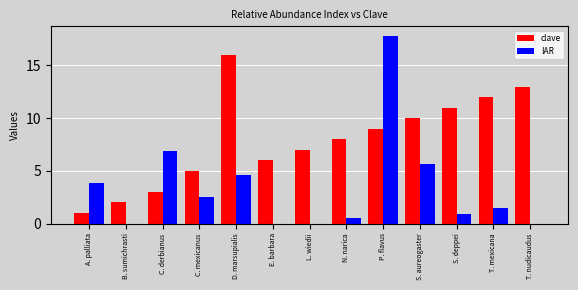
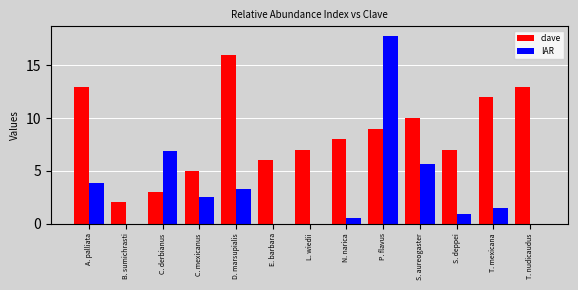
  {
    "clave": {
-     "A. palliata": 1,
+     "A. palliata": 13,
      "B. sumichrasti": 2,
      "C. derbianus": 3,
      "C. mexicanus": 5,
      "D. marsupialis": 16,
      "E. barbara": 6,
      "L. wiedii": 7,
      "N. narica": 8,
      "P. flavus": 9,
      "S. aureogaster": 10,
-     "S. deppei": 11,
+     "S. deppei": 7,
      "T. mexicana": 12,
      "T. nudicaudus": 13
    },
    "IAR": {
      "A. palliata": 3.8,
      "B. sumichrasti": 0.0,
      "C. derbianus": 6.9,
      "C. mexicanus": 2.5,
-     "D. marsupialis": 4.6,
+     "D. marsupialis": 3.3,
      "E. barbara": 0.0,
      "L. wiedii": 0.0,
      "N. narica": 0.5,
      "P. flavus": 17.8,
      "S. aureogaster": 5.6,
      "S. deppei": 0.9,
      "T. mexicana": 1.5,
      "T. nudicaudus": 0.0
    }
  }
